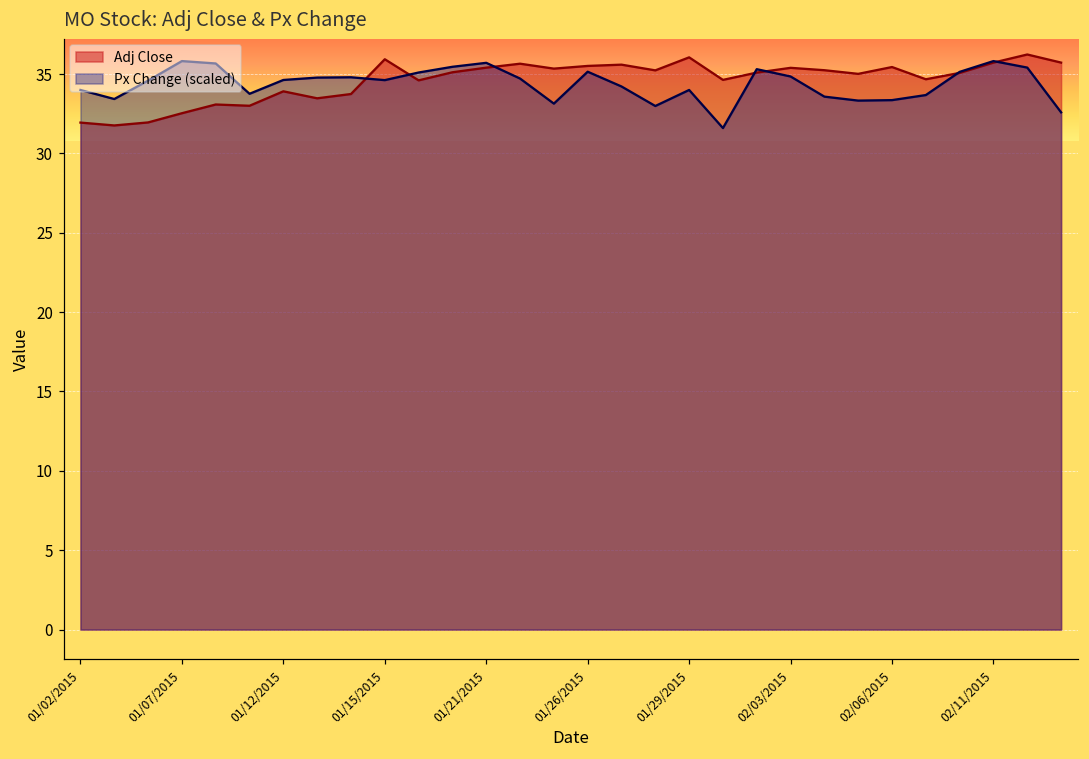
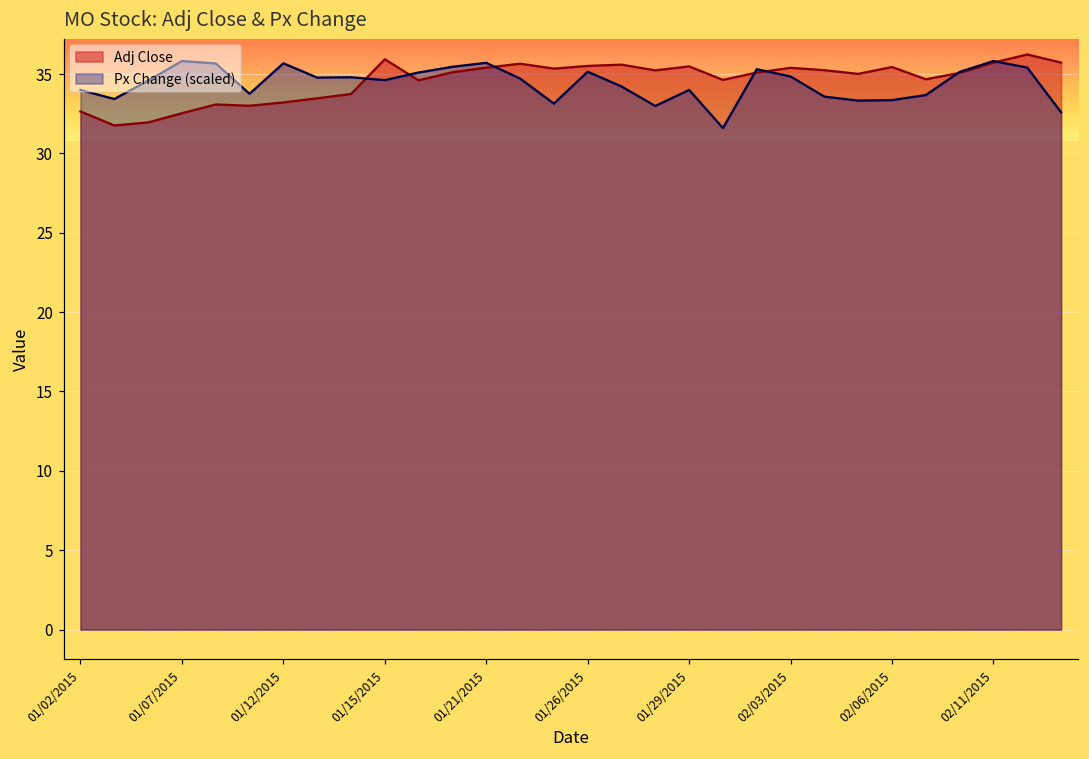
  {
    "Adj Close": {
-     "01/02/2015": 31.9,
+     "01/02/2015": 32.6,
      "01/07/2015": 32.5,
-     "01/12/2015": 33.9,
+     "01/12/2015": 33.2,
      "01/15/2015": 35.9,
      "01/21/2015": 35.4,
      "01/26/2015": 35.5,
-     "01/29/2015": 36.1,
+     "01/29/2015": 35.5,
      "02/03/2015": 35.4,
      "02/06/2015": 35.4
    },
    "Px Change (scaled)": {
-     "01/12/2015": 34.6,
+     "01/12/2015": 35.7,
      "01/15/2015": 34.6,
      "01/21/2015": 35.7,
      "01/26/2015": 35.1,
      "01/29/2015": 34.0,
      "02/03/2015": 34.8,
      "02/06/2015": 33.4
    }
  }
